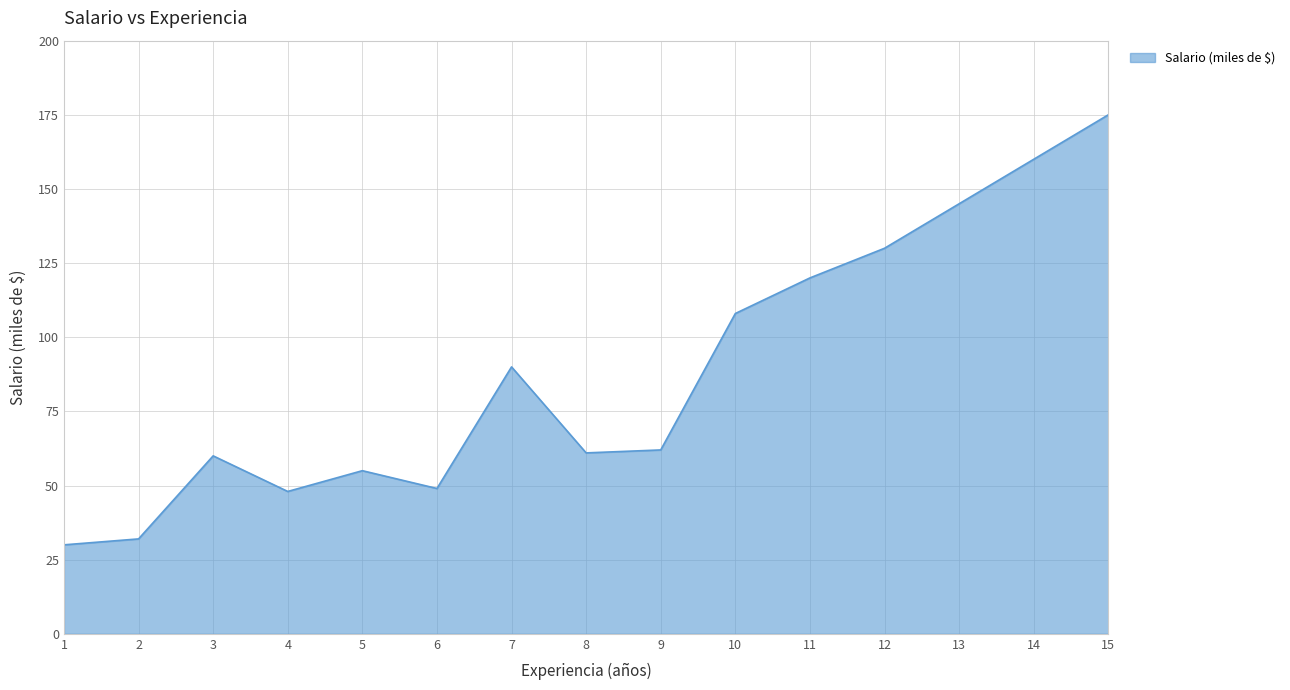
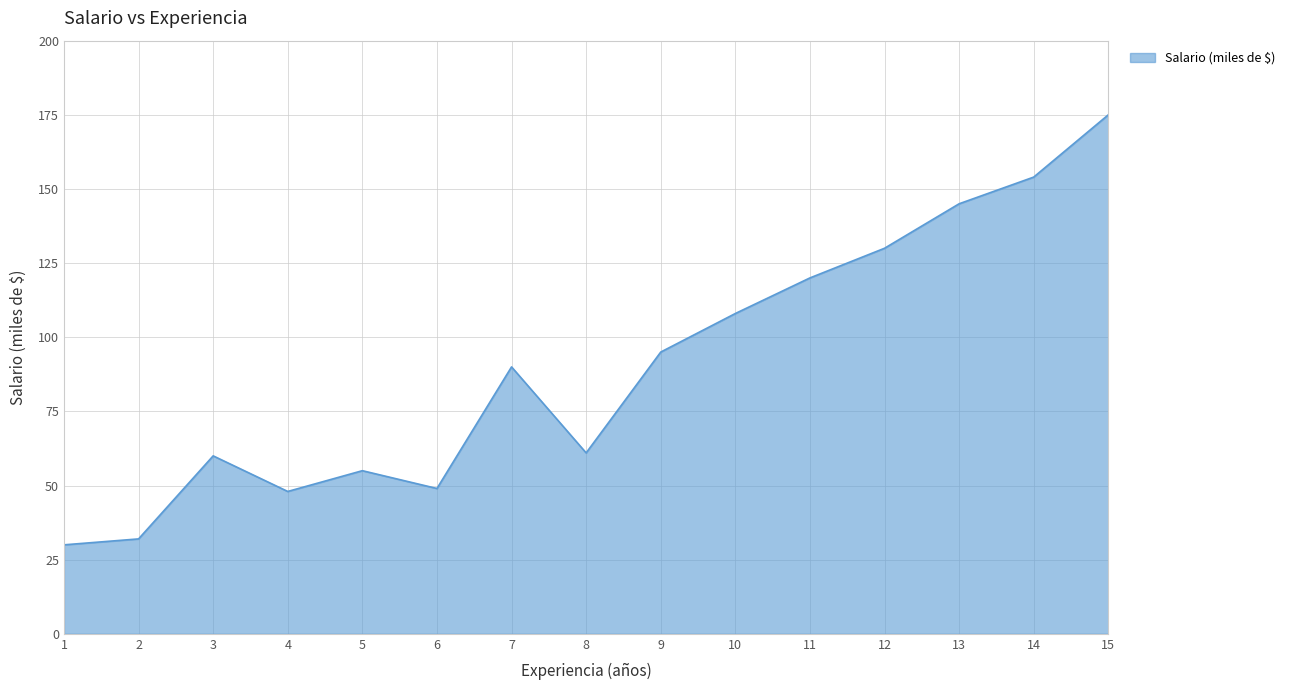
  {
    "1": 30,
    "2": 32,
    "3": 60,
    "4": 48,
    "5": 55,
    "6": 49,
    "7": 90,
    "8": 61,
-   "9": 62,
+   "9": 95,
    "10": 108,
    "11": 120,
    "12": 130,
    "13": 145,
-   "14": 160,
+   "14": 154,
    "15": 175
  }
